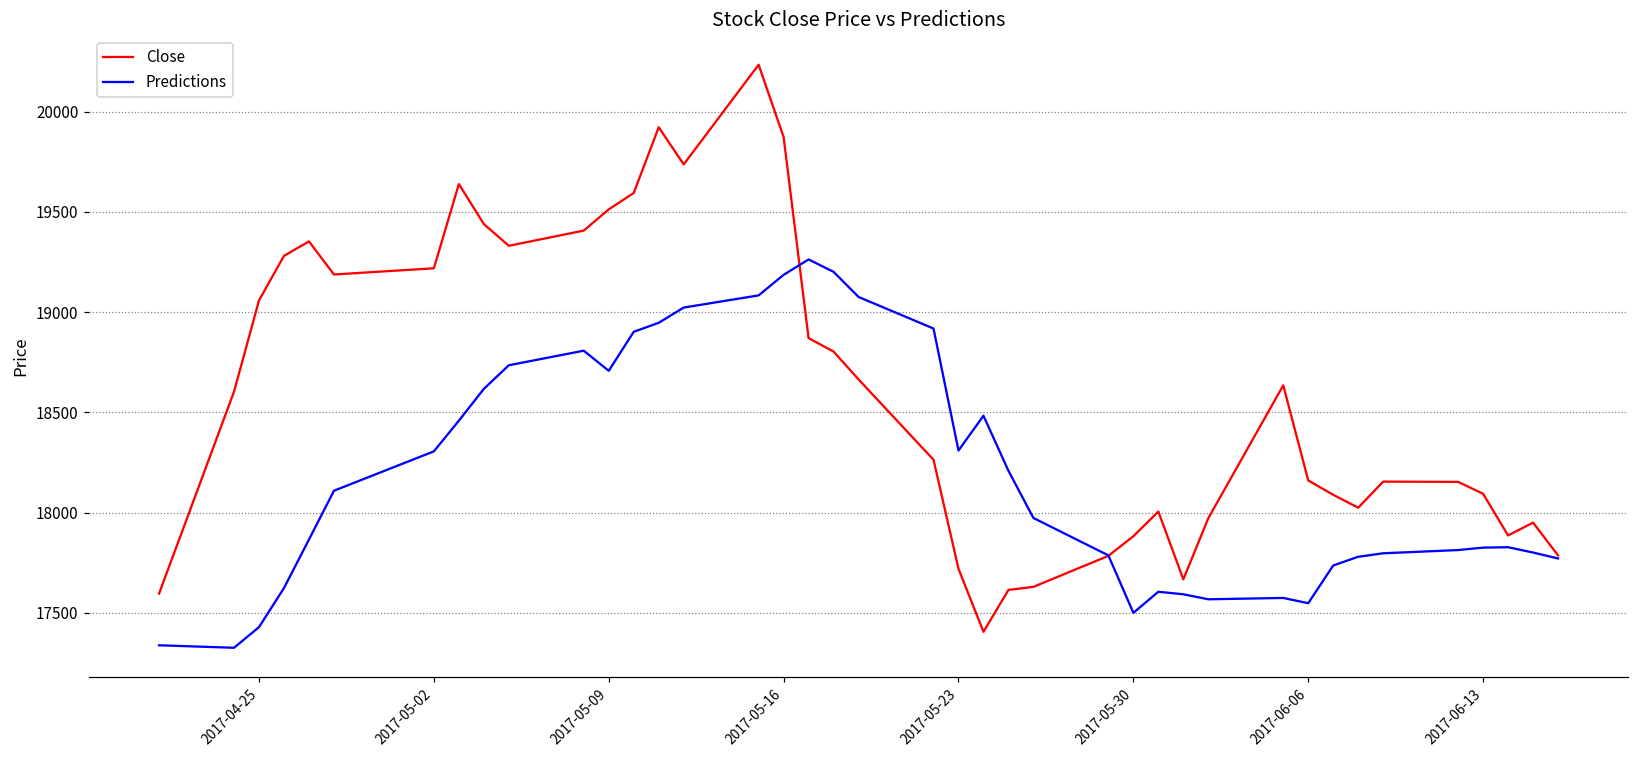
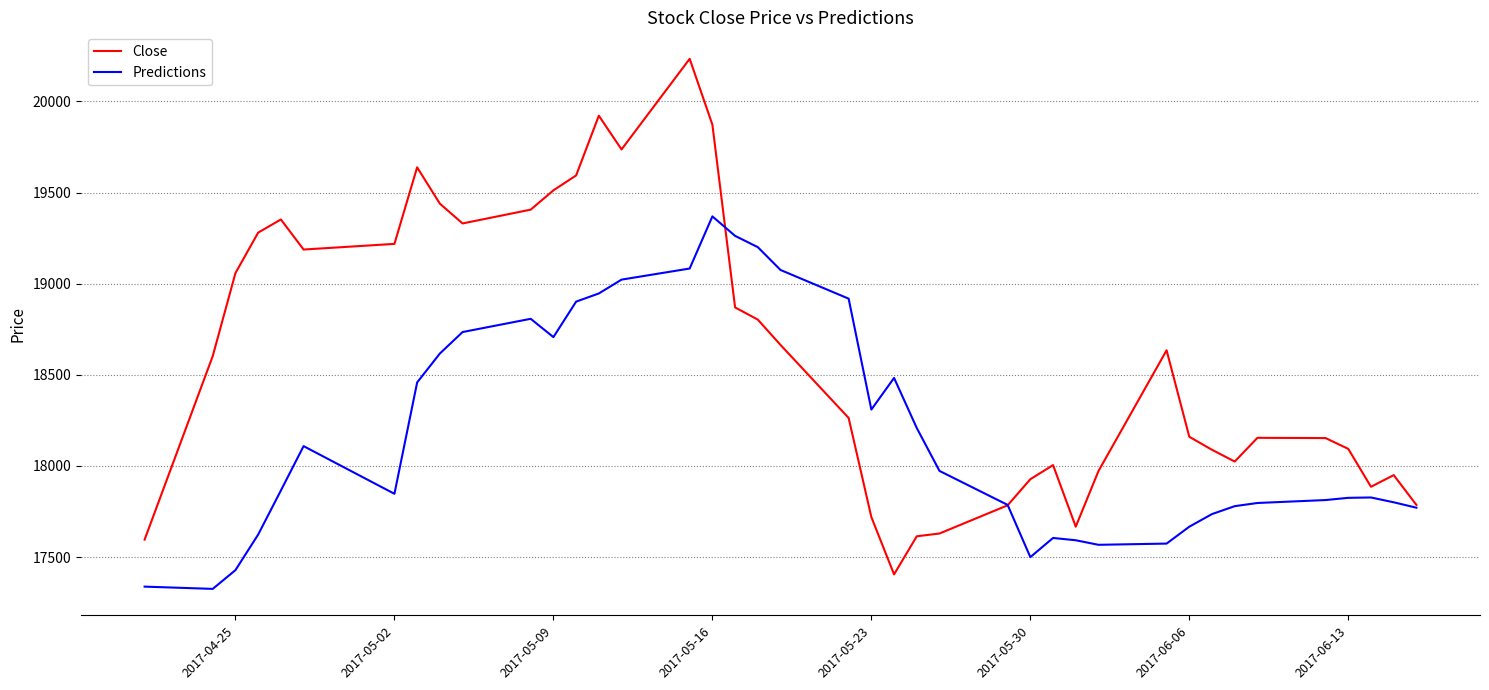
  {
    "Close": {
      "2017-04-25": 19060,
      "2017-05-02": 19220,
      "2017-05-09": 19510,
      "2017-05-16": 19870,
      "2017-05-23": 17720,
-     "2017-05-30": 17880,
+     "2017-05-30": 17930,
      "2017-06-06": 18160,
      "2017-06-13": 18090
    },
    "Predictions": {
      "2017-04-25": 17430,
-     "2017-05-02": 18310,
+     "2017-05-02": 17850,
      "2017-05-09": 18710,
-     "2017-05-16": 19190,
+     "2017-05-16": 19370,
      "2017-05-23": 18310,
      "2017-05-30": 17500,
-     "2017-06-06": 17550,
+     "2017-06-06": 17670,
      "2017-06-13": 17830
    }
  }
